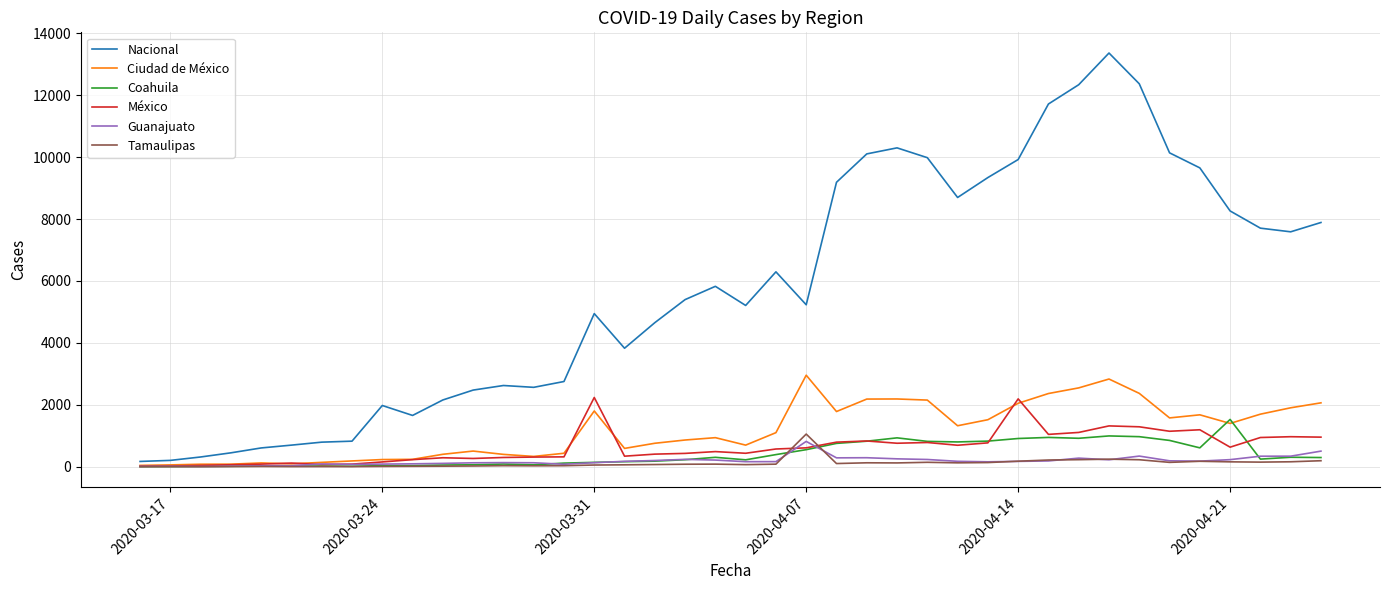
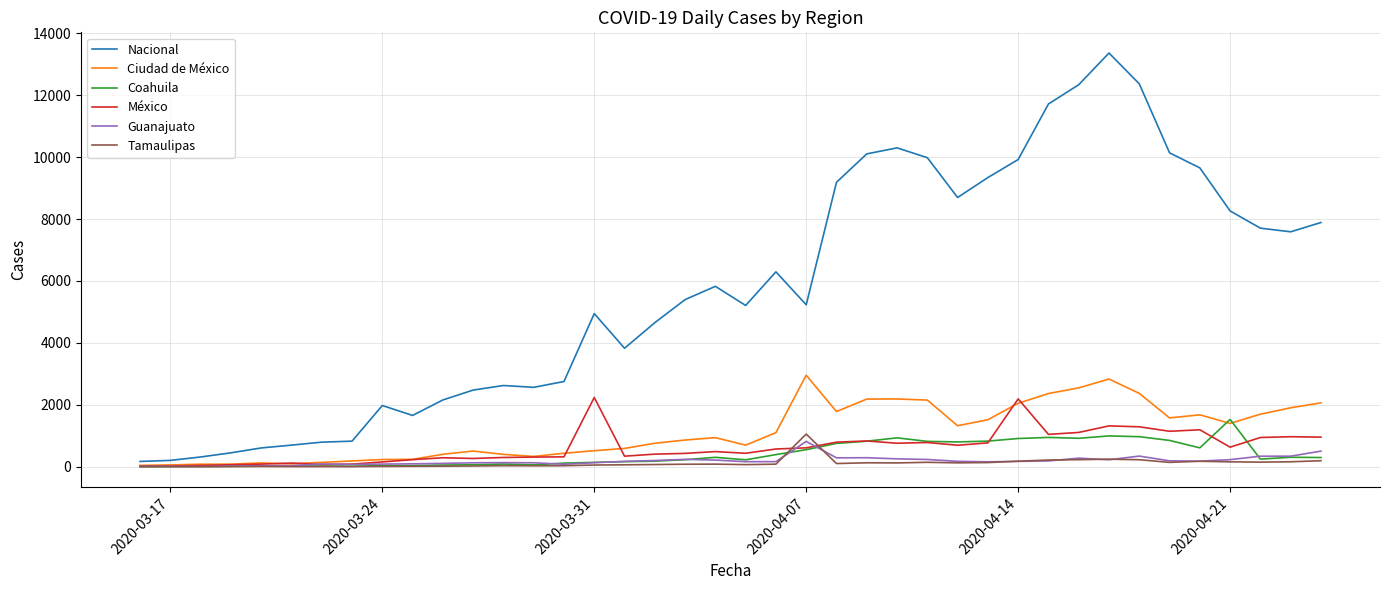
  {
    "Nacional": {
      "2020-03-17": 200,
      "2020-03-24": 2000,
      "2020-03-31": 4900,
      "2020-04-07": 5200,
      "2020-04-14": 9900,
      "2020-04-21": 8300
    },
    "Ciudad de México": {
-     "2020-03-31": 1800,
+     "2020-03-31": 500,
      "2020-04-07": 3000,
      "2020-04-14": 2000,
      "2020-04-21": 1400
    },
    "Coahuila": {
      "2020-04-14": 900,
      "2020-04-21": 1500
    },
    "México": {
      "2020-03-31": 2200,
      "2020-04-14": 2200,
      "2020-04-21": 600
    },
    "Guanajuato": {
      "2020-04-07": 800
    },
    "Tamaulipas": {
      "2020-04-07": 1100
    }
  }
